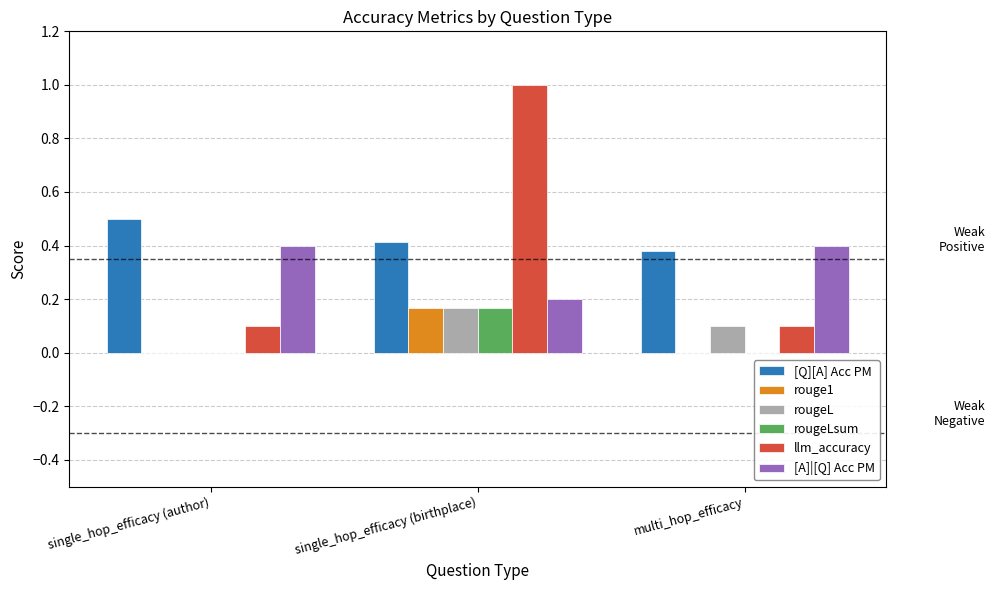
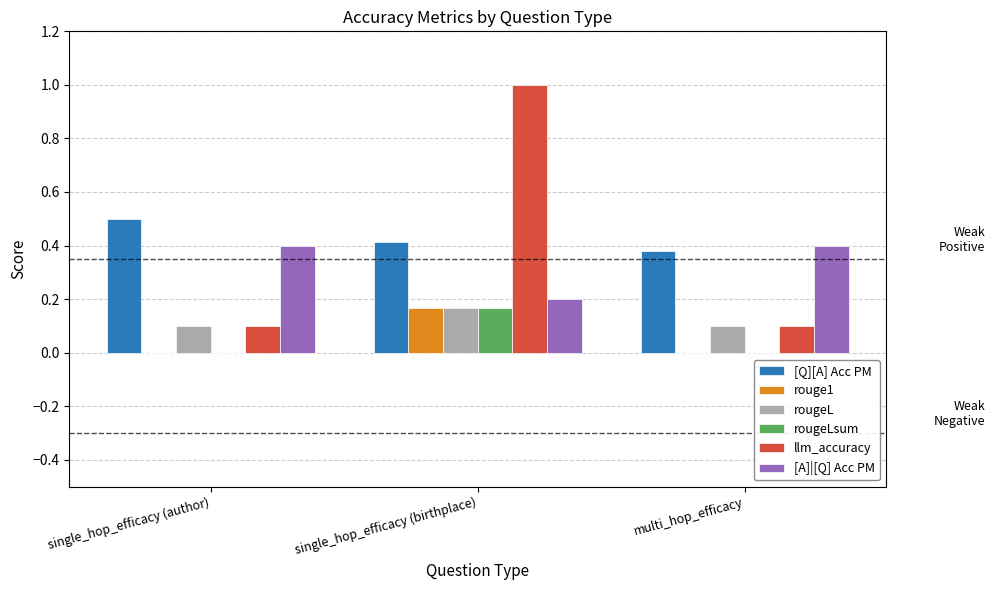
  {
    "[Q][A] Acc PM": {
      "single_hop_efficacy (author)": 0.5,
      "single_hop_efficacy (birthplace)": 0.41,
      "multi_hop_efficacy": 0.38
    },
    "rouge1": {
      "single_hop_efficacy (author)": 0.0,
      "single_hop_efficacy (birthplace)": 0.17,
      "multi_hop_efficacy": 0.0
    },
    "rougeL": {
-     "single_hop_efficacy (author)": 0.0,
+     "single_hop_efficacy (author)": 0.1,
      "single_hop_efficacy (birthplace)": 0.17,
      "multi_hop_efficacy": 0.1
    },
    "rougeLsum": {
      "single_hop_efficacy (author)": 0.0,
      "single_hop_efficacy (birthplace)": 0.17,
      "multi_hop_efficacy": 0.0
    },
    "llm_accuracy": {
      "single_hop_efficacy (author)": 0.1,
      "single_hop_efficacy (birthplace)": 1.0,
      "multi_hop_efficacy": 0.1
    },
    "[A]|[Q] Acc PM": {
      "single_hop_efficacy (author)": 0.4,
      "single_hop_efficacy (birthplace)": 0.2,
      "multi_hop_efficacy": 0.4
    }
  }
